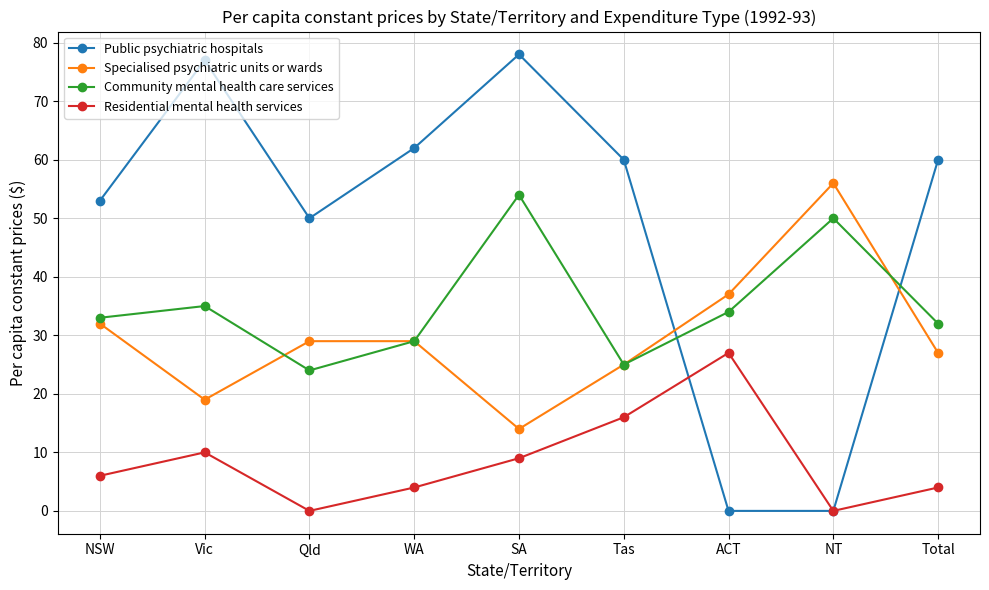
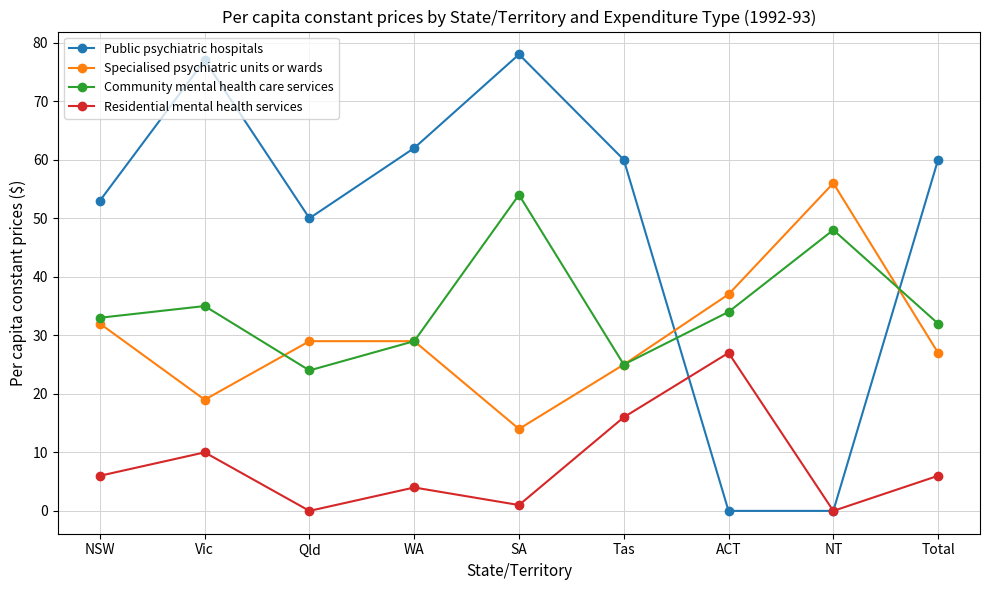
  {
    "Public psychiatric hospitals": {
      "NSW": 53,
      "Qld": 50,
      "WA": 62,
      "SA": 78,
      "Tas": 60,
      "ACT": 0,
      "Total": 60
    },
    "Specialised psychiatric units or wards": {
      "NSW": 32,
      "Vic": 19,
      "Qld": 29,
      "SA": 14,
      "ACT": 37,
      "NT": 56,
      "Total": 27
    },
    "Community mental health care services": {
      "NSW": 33,
      "Vic": 35,
      "Qld": 24,
      "SA": 54,
      "ACT": 34,
-     "NT": 50,
+     "NT": 48,
      "Total": 32
    },
    "Residential mental health services": {
      "NSW": 6,
      "Vic": 10,
      "Qld": 0,
      "WA": 4,
-     "SA": 9,
+     "SA": 1,
      "Tas": 16,
      "ACT": 27,
-     "Total": 4
+     "Total": 6
    }
  }
